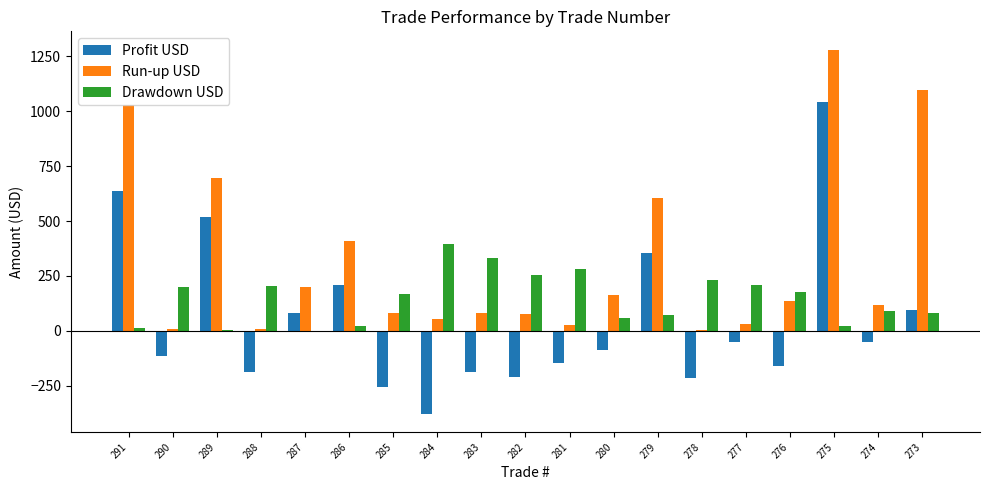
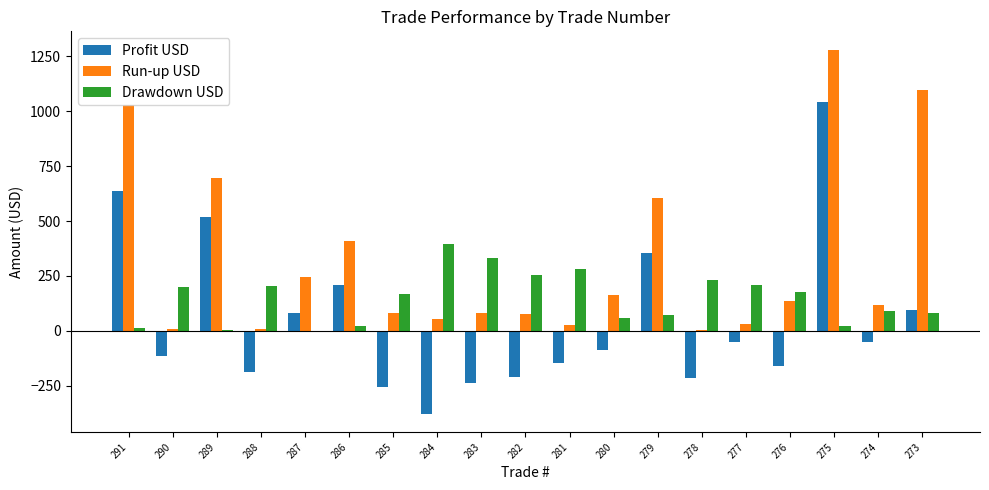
  {
    "Profit USD": {
      "291": 640,
      "290": -120,
      "289": 520,
      "288": -190,
      "287": 80,
      "286": 210,
      "285": -250,
      "284": -380,
-     "283": -190,
+     "283": -240,
      "282": -210,
      "281": -150,
      "280": -90,
      "279": 350,
      "278": -220,
      "277": -50,
      "276": -160,
      "275": 1040,
      "274": -50,
      "273": 100
    },
    "Run-up USD": {
      "289": 690,
-     "287": 200,
+     "287": 240,
      "286": 410,
      "285": 80,
      "284": 50,
      "283": 80,
      "282": 80,
      "281": 30,
      "280": 160,
      "279": 610,
      "277": 30,
      "276": 140,
      "275": 1280,
      "274": 120,
      "273": 1100
    },
    "Drawdown USD": {
      "291": 10,
      "290": 200,
      "288": 200,
      "287": 0,
      "286": 20,
      "285": 170,
      "284": 390,
      "283": 330,
      "282": 260,
      "281": 280,
      "280": 60,
      "279": 70,
      "278": 230,
      "277": 210,
      "276": 180,
      "275": 20,
      "274": 90,
      "273": 80
    }
  }
